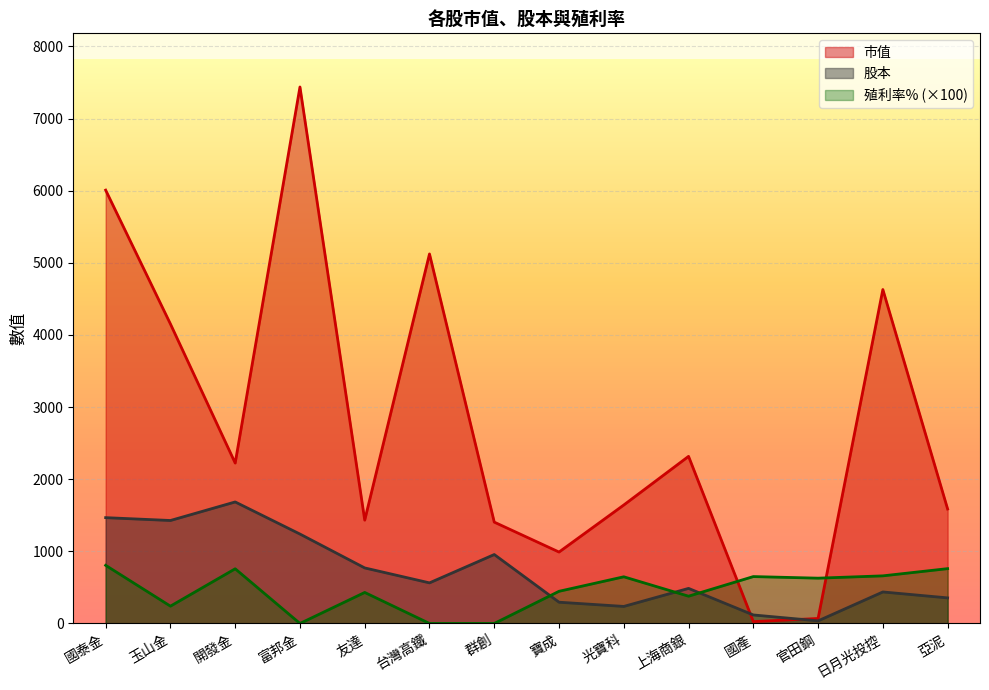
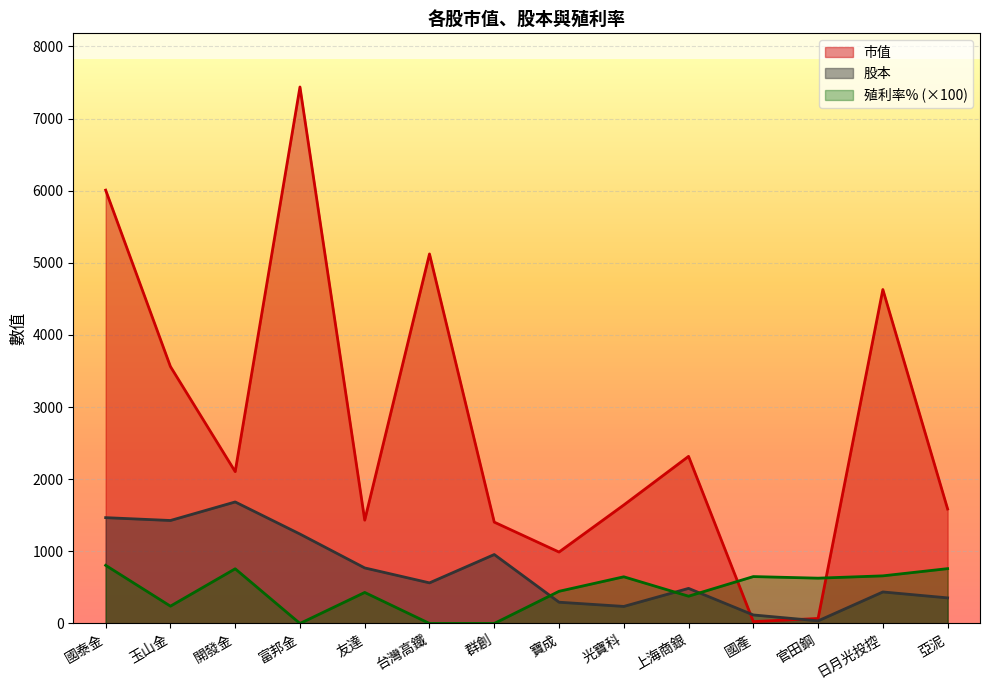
  {
    "市值": {
      "國泰金": 6000,
-     "玉山金": 4200,
-     "開發金": 2200,
+     "玉山金": 3600,
+     "開發金": 2100,
      "富邦金": 7400,
      "友達": 1400,
      "台灣高鐵": 5100,
      "群創": 1400,
      "寶成": 1000,
      "光寶科": 1600,
      "上海商銀": 2300,
      "國產": 0,
      "日月光投控": 4600,
      "亞泥": 1600
    }
  }
